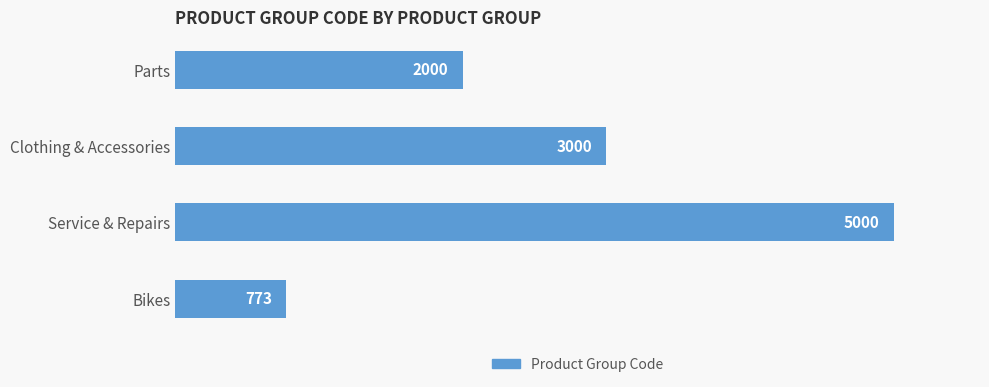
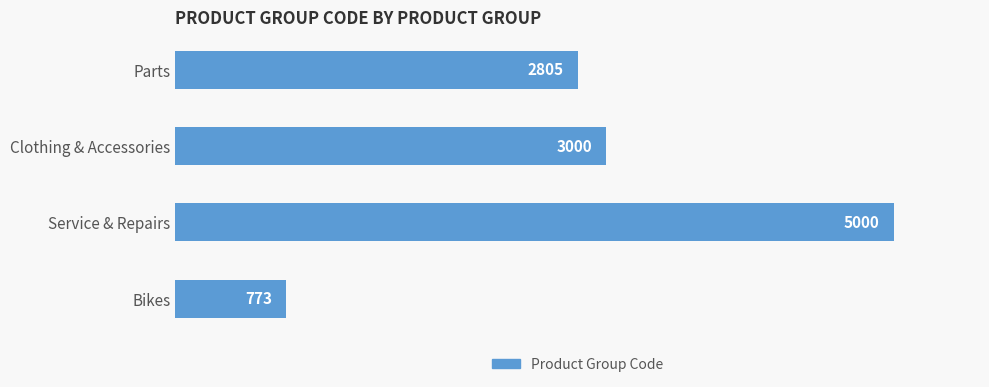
  {
-   "Parts": 2000,
+   "Parts": 2805,
    "Clothing & Accessories": 3000,
    "Service & Repairs": 5000,
    "Bikes": 773
  }
